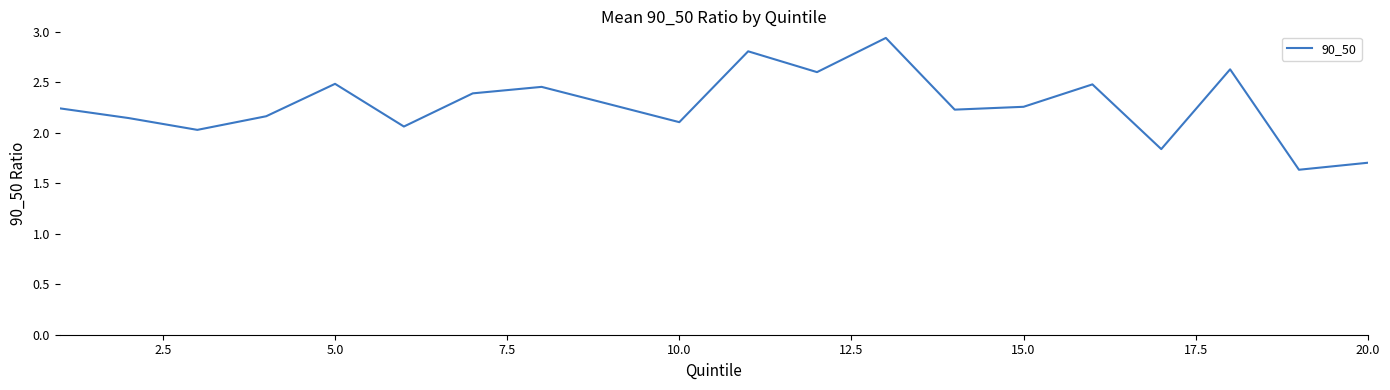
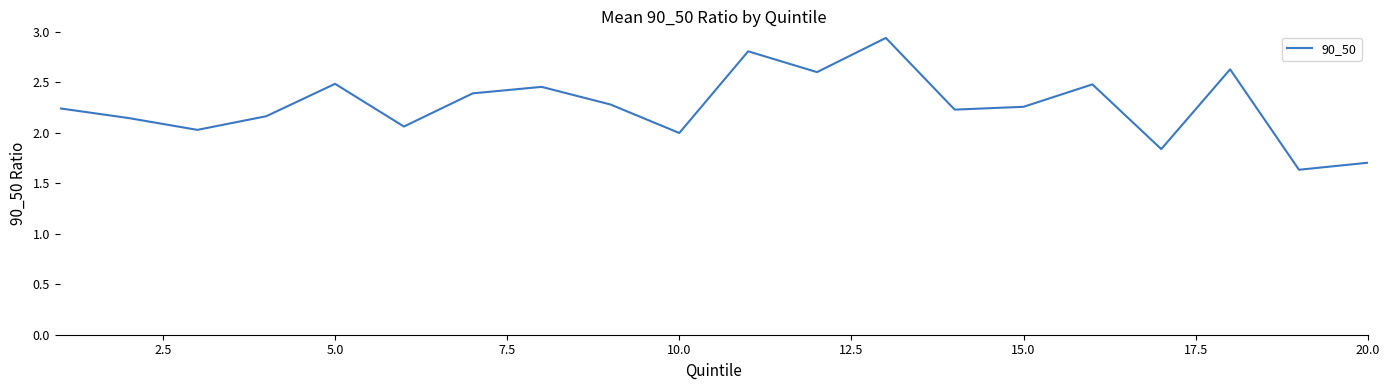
  {
    "5.0": 2.49,
-   "10.0": 2.11,
+   "10.0": 2.00,
    "15.0": 2.26,
    "20.0": 1.70
  }
